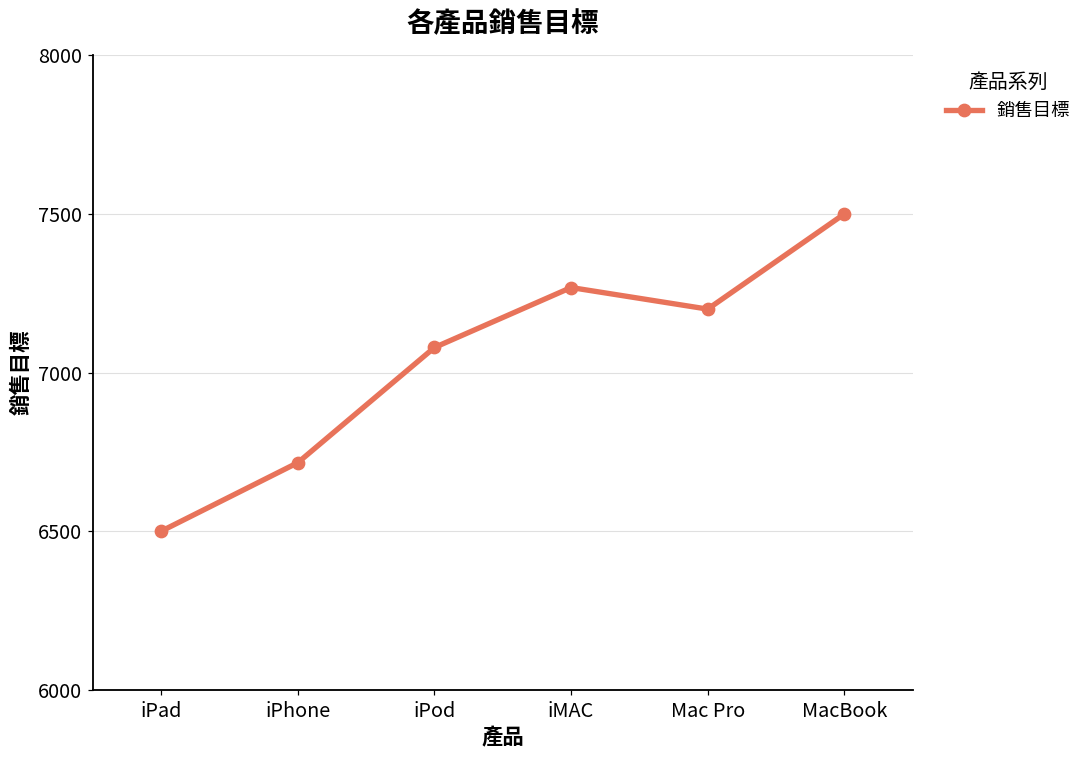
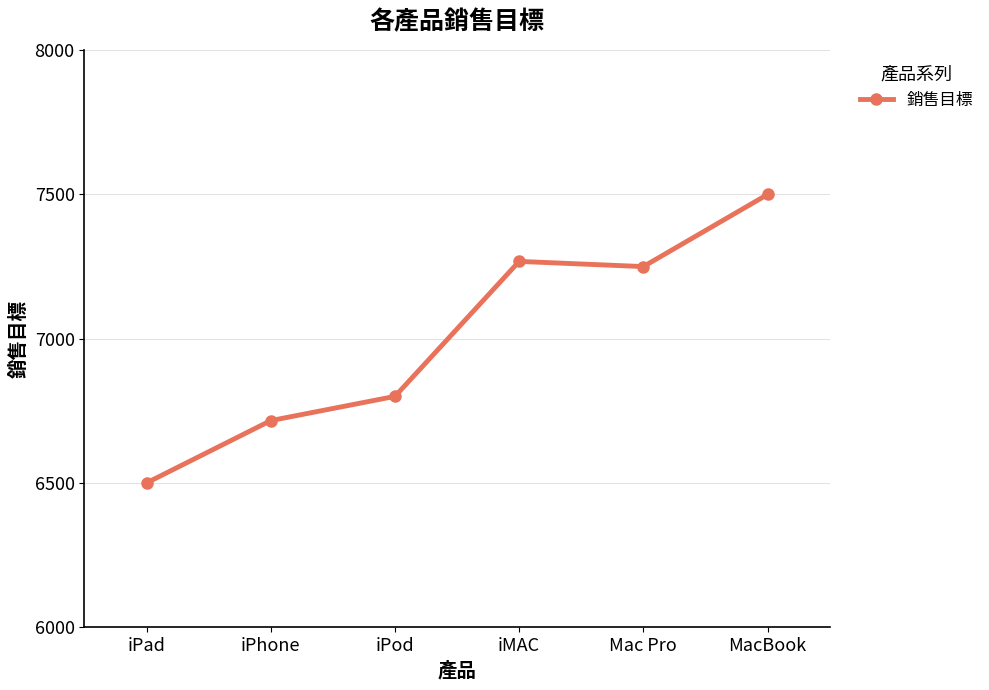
  {
    "iPad": 6500,
    "iPhone": 6720,
-   "iPod": 7080,
+   "iPod": 6800,
    "iMAC": 7270,
-   "Mac Pro": 7200,
+   "Mac Pro": 7250,
    "MacBook": 7500
  }
